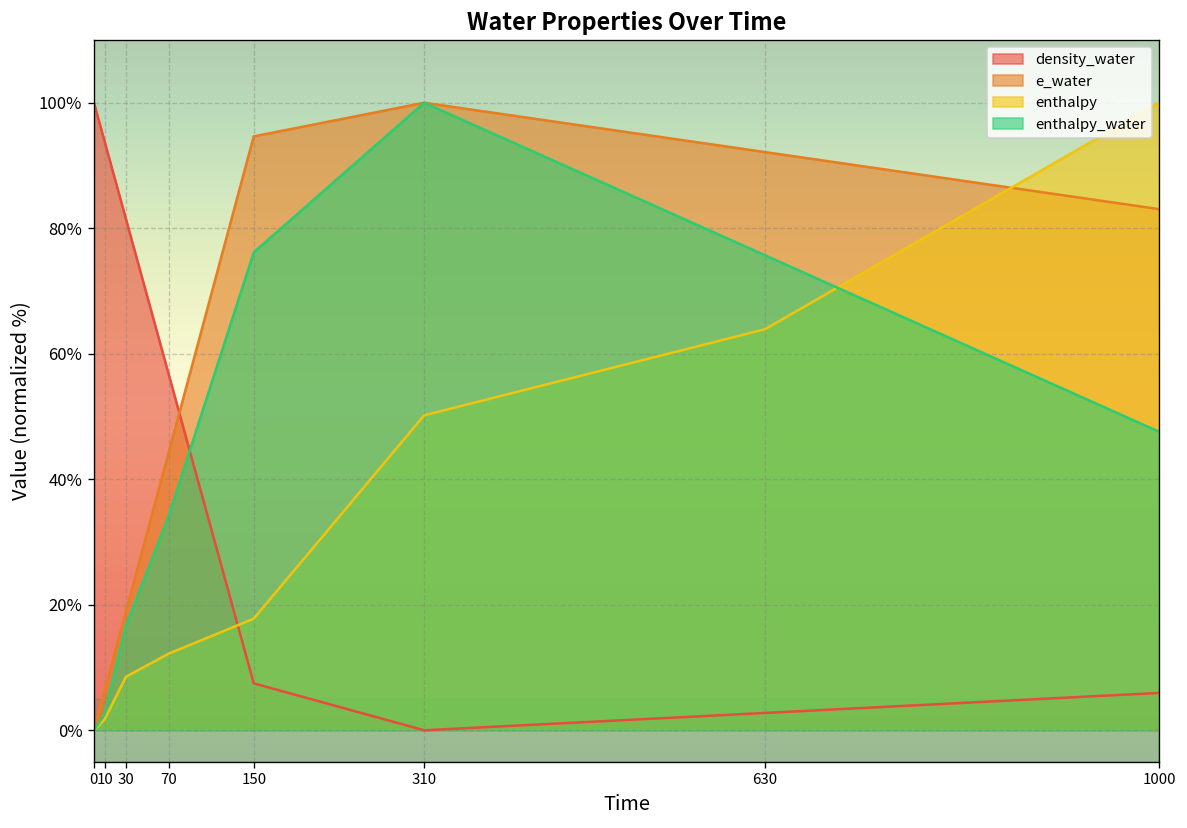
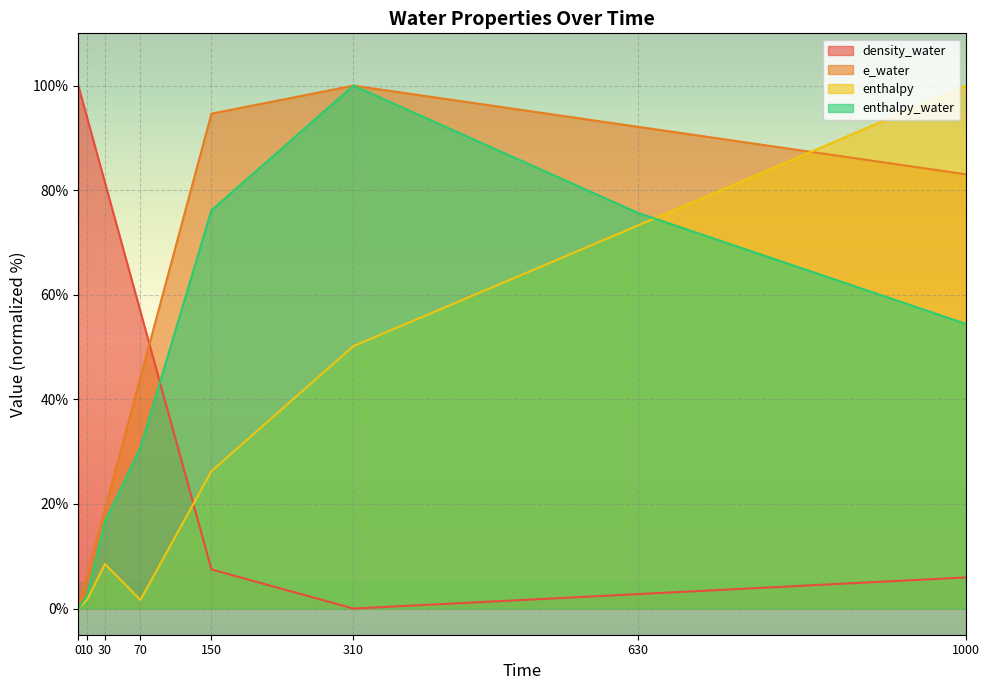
  {
    "enthalpy": {
      "10": "2%",
      "30": "9%",
-     "70": "12%",
-     "150": "18%",
+     "70": "2%",
+     "150": "26%",
      "310": "50%",
-     "630": "64%",
+     "630": "73%",
      "1000": "100%"
    },
    "enthalpy_water": {
      "10": "3%",
      "30": "17%",
-     "70": "34%",
+     "70": "31%",
      "150": "76%",
      "630": "76%",
-     "1000": "48%"
+     "1000": "54%"
    }
  }
